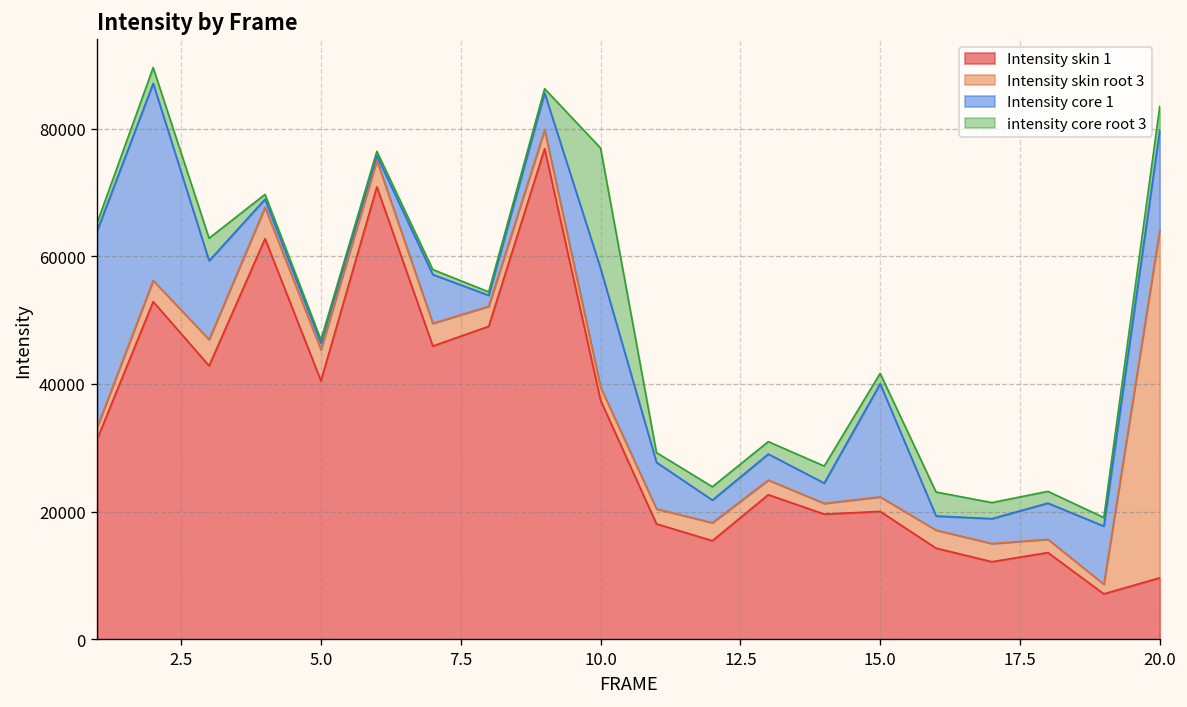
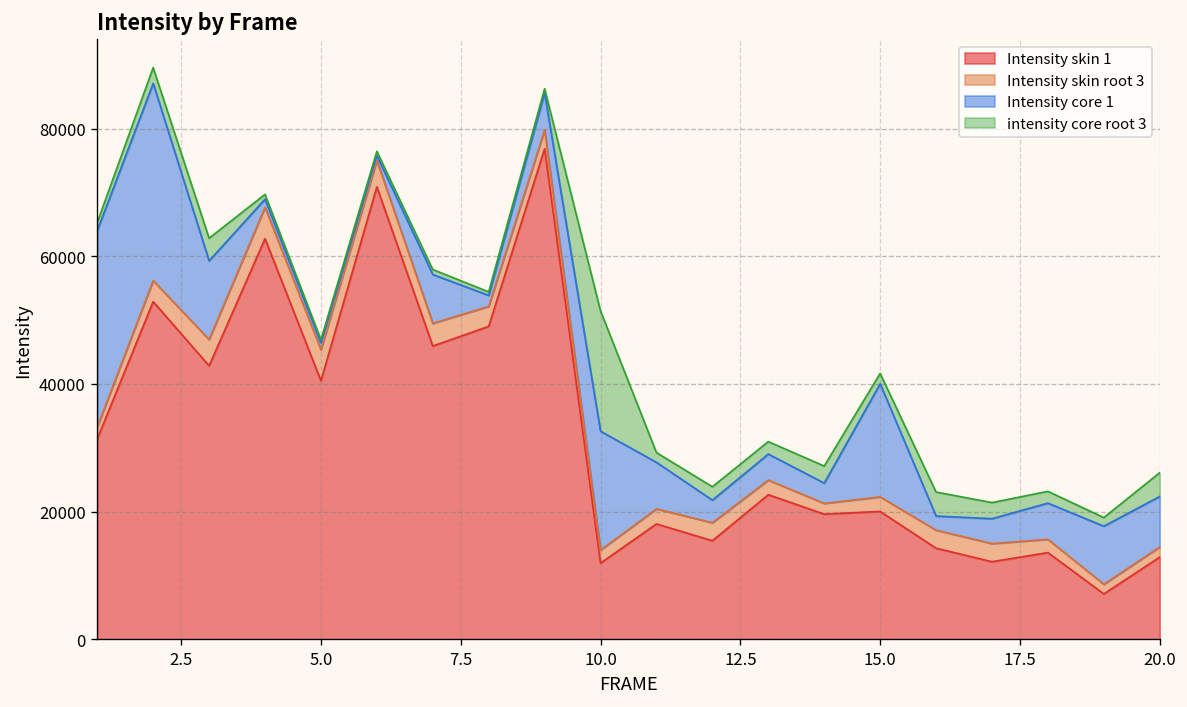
  {
    "Intensity skin 1": {
      "5.0": 40000,
-     "10.0": 37000,
+     "10.0": 12000,
      "15.0": 20000,
-     "20.0": 10000
+     "20.0": 13000
    },
    "Intensity skin root 3": {
      "5.0": 5000,
      "10.0": 2000,
      "15.0": 2000,
-     "20.0": 54000
+     "20.0": 2000
    },
    "Intensity core 1": {
      "5.0": 1000,
      "10.0": 19000,
      "15.0": 18000,
-     "20.0": 16000
+     "20.0": 8000
    },
    "intensity core root 3": {
      "5.0": 0,
      "10.0": 19000,
      "15.0": 2000,
      "20.0": 4000
    }
  }
